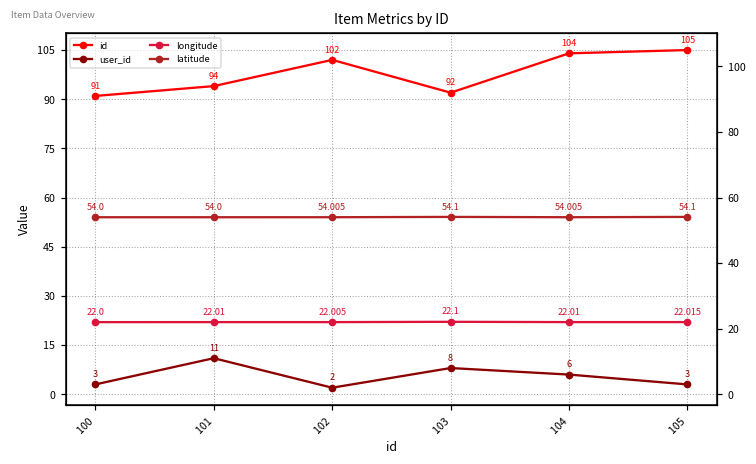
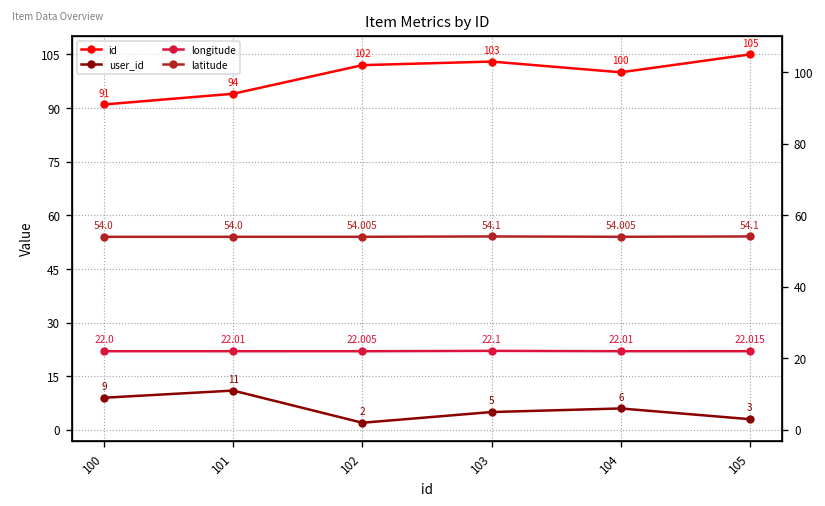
  {
    "id": {
      "100": 91,
      "101": 94,
      "102": 102,
-     "103": 92,
-     "104": 104,
+     "103": 103,
+     "104": 100,
      "105": 105
    },
    "user_id": {
-     "100": 3,
+     "100": 9,
      "101": 11,
      "102": 2,
-     "103": 8,
+     "103": 5,
      "104": 6,
      "105": 3
    }
  }
